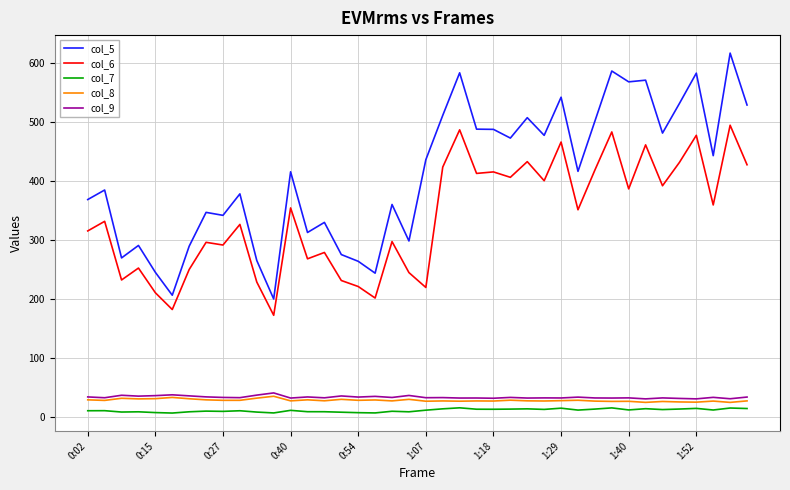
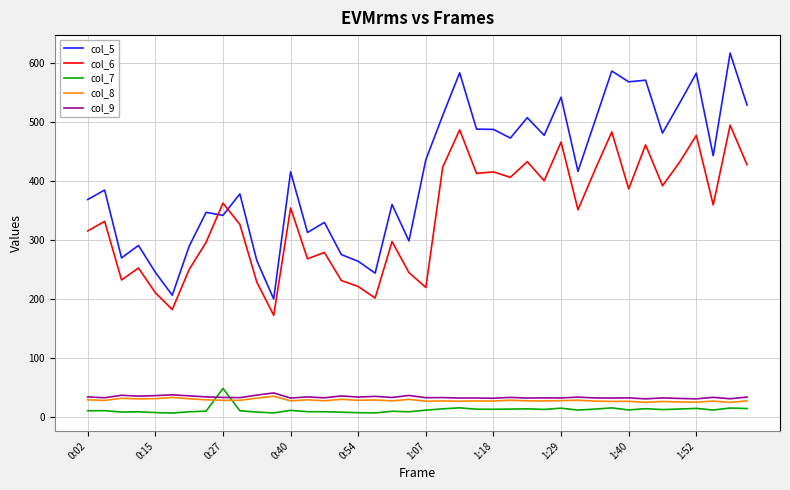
  {
    "col_5": {
      "0:02": 370,
      "0:15": 250,
      "0:27": 340,
      "0:40": 420,
      "0:54": 260,
      "1:07": 440,
      "1:18": 490,
      "1:29": 540,
      "1:40": 570,
      "1:52": 580
    },
    "col_6": {
      "0:02": 320,
      "0:15": 210,
-     "0:27": 290,
+     "0:27": 360,
      "0:40": 350,
      "0:54": 220,
      "1:07": 220,
      "1:18": 420,
      "1:29": 470,
      "1:40": 390,
      "1:52": 480
    },
    "col_7": {
      "0:02": 10,
      "0:15": 10,
-     "0:27": 10,
+     "0:27": 50,
      "0:40": 10,
      "0:54": 10,
      "1:07": 10,
      "1:18": 10,
      "1:29": 20,
      "1:40": 10,
      "1:52": 10
    },
    "col_8": {
      "0:02": 30,
      "0:15": 30,
      "0:27": 30,
      "0:40": 30,
      "0:54": 30,
      "1:07": 30,
      "1:18": 30,
      "1:29": 30,
      "1:40": 30,
      "1:52": 30
    },
    "col_9": {
      "0:02": 30,
      "0:15": 40,
      "0:27": 30,
      "0:40": 30,
      "0:54": 30,
      "1:07": 30,
      "1:18": 30,
      "1:29": 30,
      "1:40": 30,
      "1:52": 30
    }
  }
